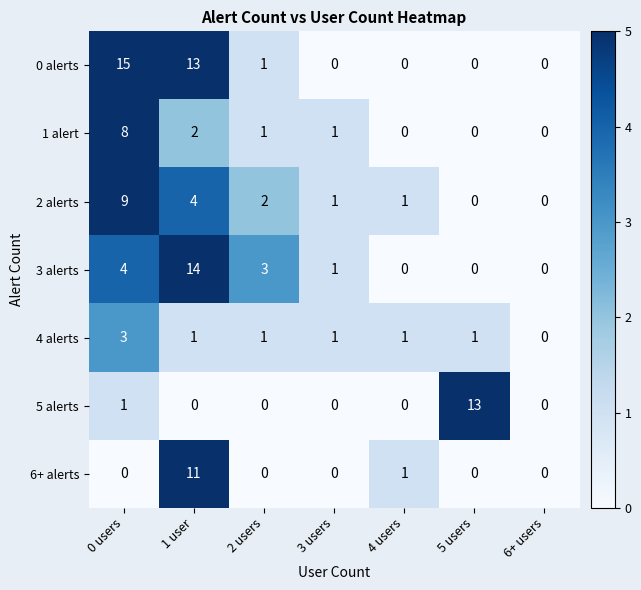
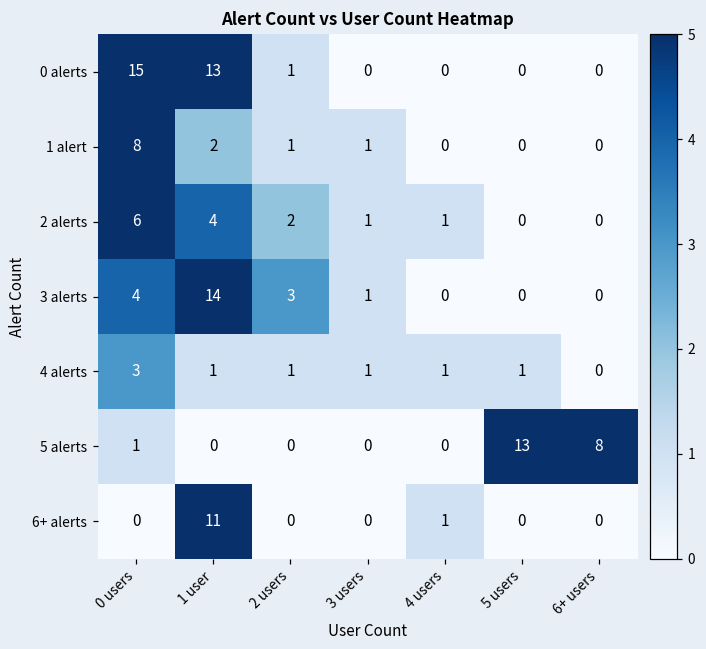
  {
    "0 alerts": {
      "0 users": 15,
      "1 user": 13,
      "2 users": 1,
      "3 users": 0,
      "4 users": 0,
      "5 users": 0,
      "6+ users": 0
    },
    "1 alert": {
      "0 users": 8,
      "1 user": 2,
      "2 users": 1,
      "3 users": 1,
      "4 users": 0,
      "5 users": 0,
      "6+ users": 0
    },
    "2 alerts": {
-     "0 users": 9,
+     "0 users": 6,
      "1 user": 4,
      "2 users": 2,
      "3 users": 1,
      "4 users": 1,
      "5 users": 0,
      "6+ users": 0
    },
    "3 alerts": {
      "0 users": 4,
      "1 user": 14,
      "2 users": 3,
      "3 users": 1,
      "4 users": 0,
      "5 users": 0,
      "6+ users": 0
    },
    "4 alerts": {
      "0 users": 3,
      "1 user": 1,
      "2 users": 1,
      "3 users": 1,
      "4 users": 1,
      "5 users": 1,
      "6+ users": 0
    },
    "5 alerts": {
      "0 users": 1,
      "1 user": 0,
      "2 users": 0,
      "3 users": 0,
      "4 users": 0,
      "5 users": 13,
-     "6+ users": 0
+     "6+ users": 8
    },
    "6+ alerts": {
      "0 users": 0,
      "1 user": 11,
      "2 users": 0,
      "3 users": 0,
      "4 users": 1,
      "5 users": 0,
      "6+ users": 0
    }
  }
